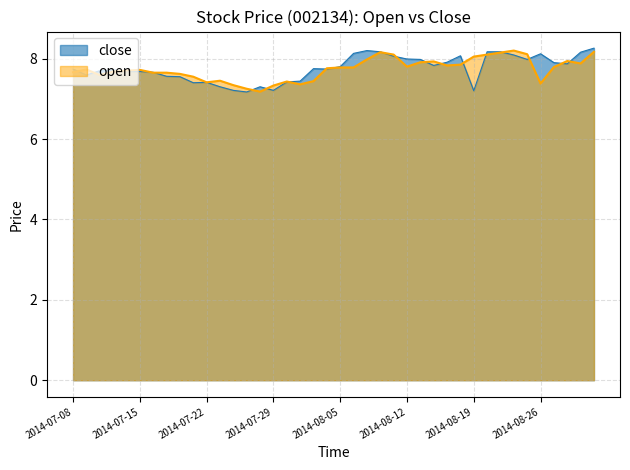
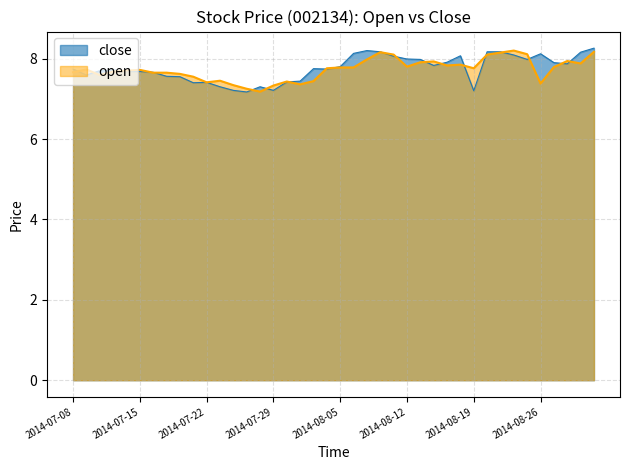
  {
    "close": {
      "2014-07-29": 7.2,
      "2014-08-12": 8.0,
      "2014-08-19": 7.2,
      "2014-08-26": 8.1
    },
    "open": {
      "2014-07-29": 7.3,
      "2014-08-12": 7.8,
-     "2014-08-19": 8.1,
+     "2014-08-19": 7.8,
      "2014-08-26": 7.4
    }
  }
